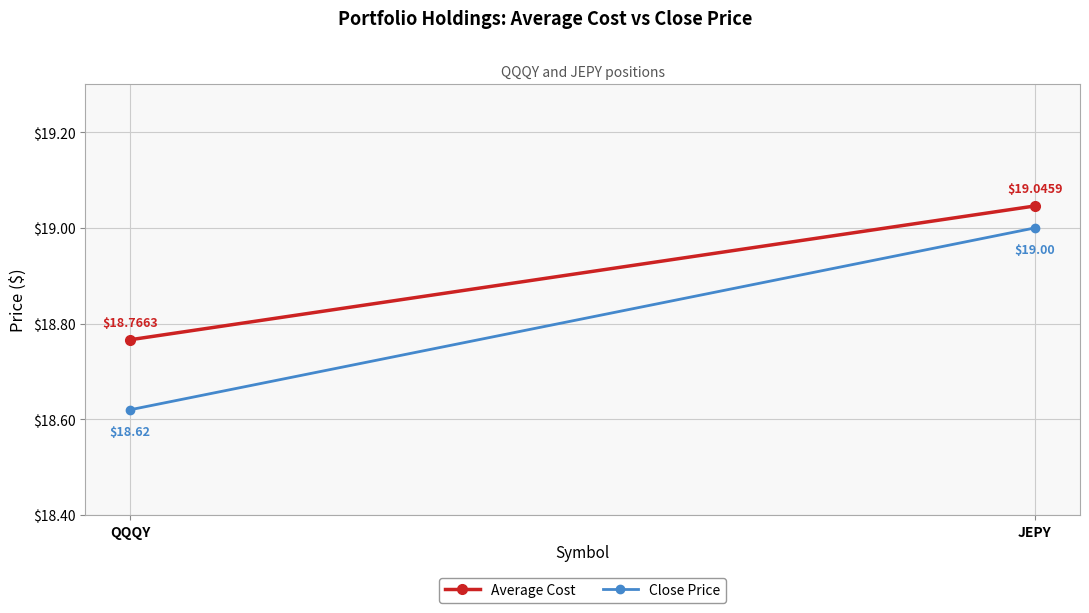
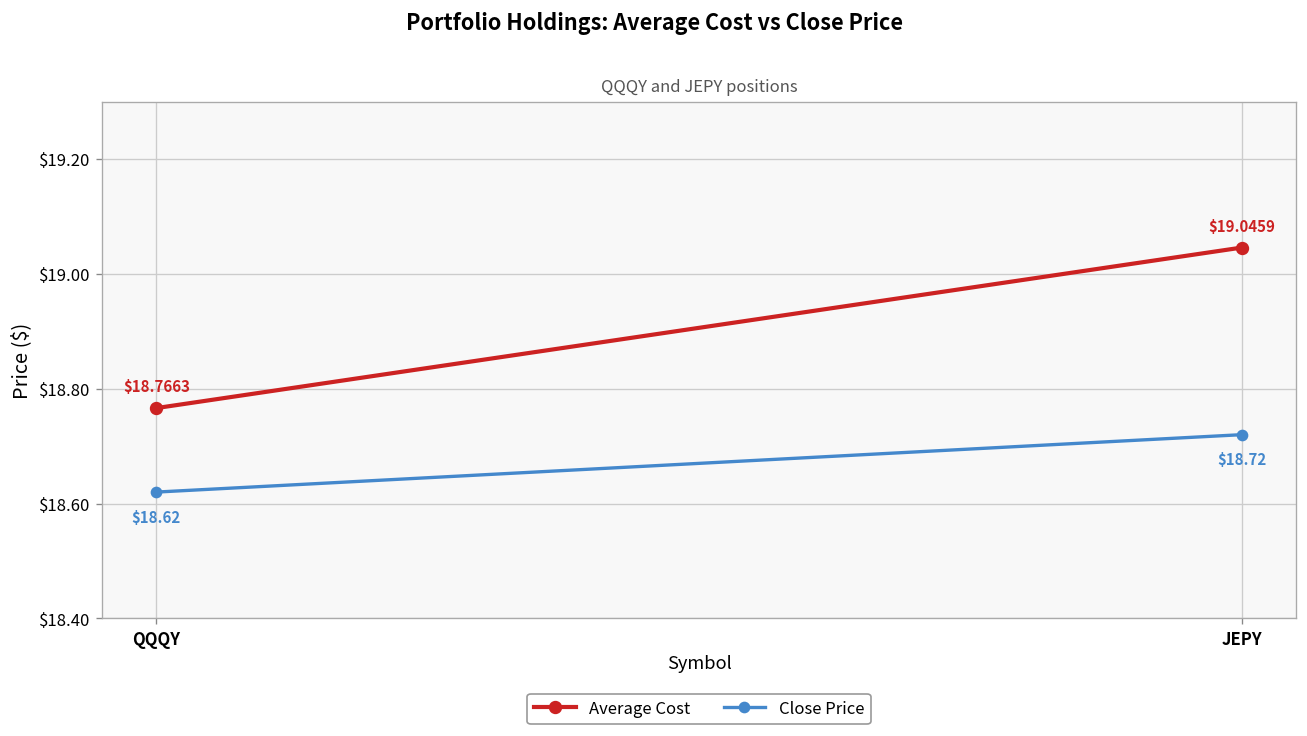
  {
    "Average Cost": {
      "QQQY": "$18.7663",
      "JEPY": "$19.0459"
    },
    "Close Price": {
      "QQQY": "$18.62",
-     "JEPY": "$19.00"
+     "JEPY": "$18.72"
    }
  }
